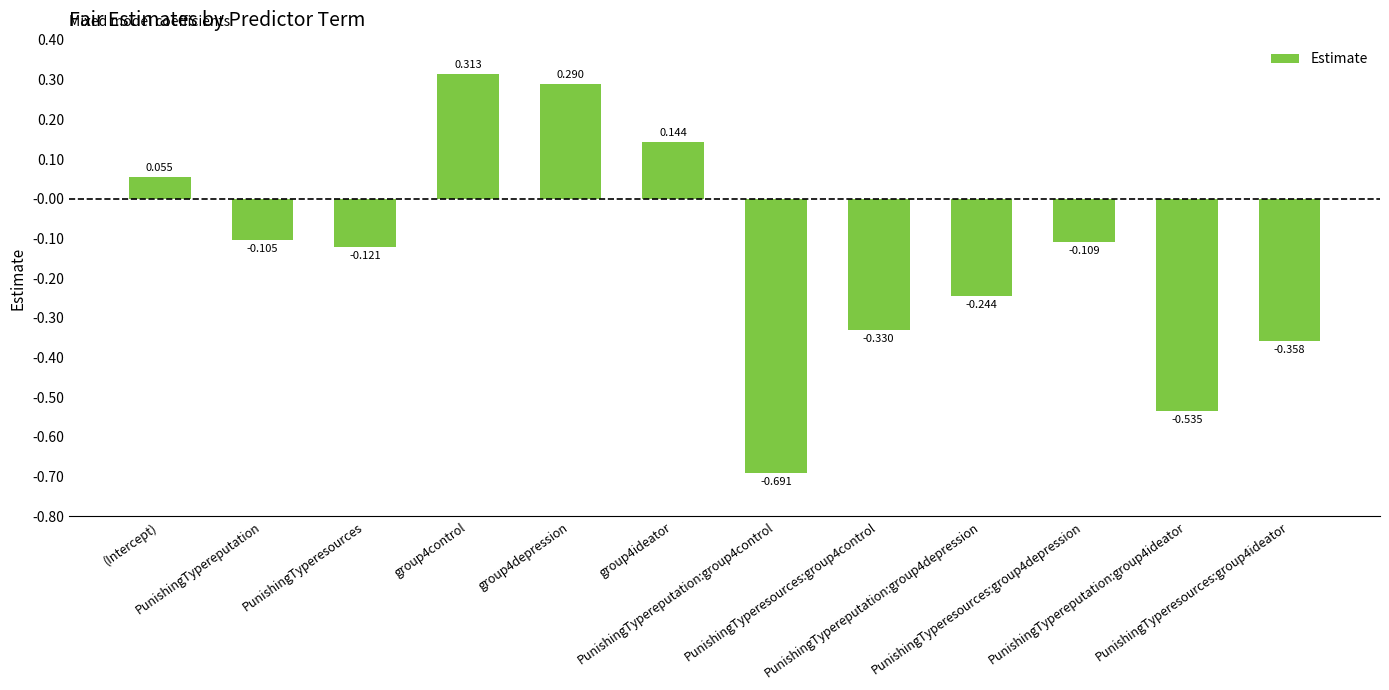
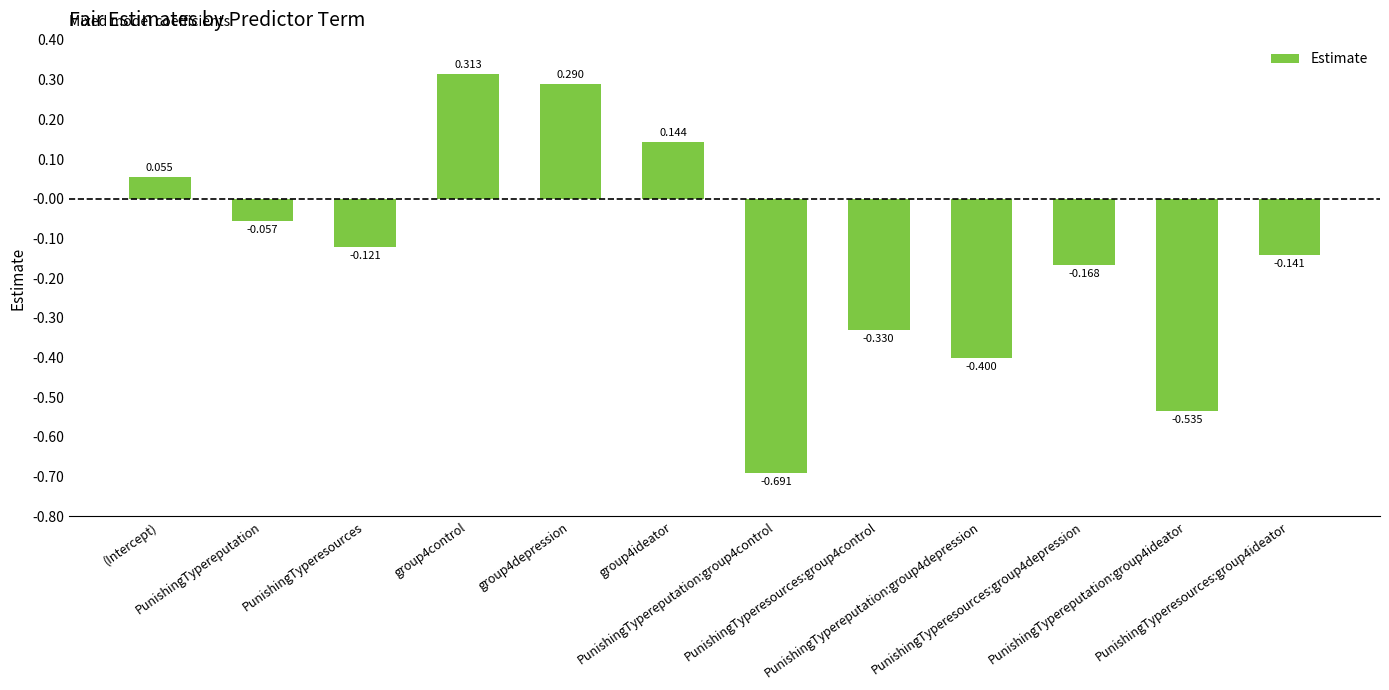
  {
    "(Intercept)": 0.055,
-   "PunishingTypereputation": -0.105,
+   "PunishingTypereputation": -0.057,
    "PunishingTyperesources": -0.121,
    "group4control": 0.313,
    "group4depression": 0.290,
    "group4ideator": 0.144,
    "PunishingTypereputation:group4control": -0.691,
    "PunishingTyperesources:group4control": -0.330,
-   "PunishingTypereputation:group4depression": -0.244,
-   "PunishingTyperesources:group4depression": -0.109,
+   "PunishingTypereputation:group4depression": -0.400,
+   "PunishingTyperesources:group4depression": -0.168,
    "PunishingTypereputation:group4ideator": -0.535,
-   "PunishingTyperesources:group4ideator": -0.358
+   "PunishingTyperesources:group4ideator": -0.141
  }
